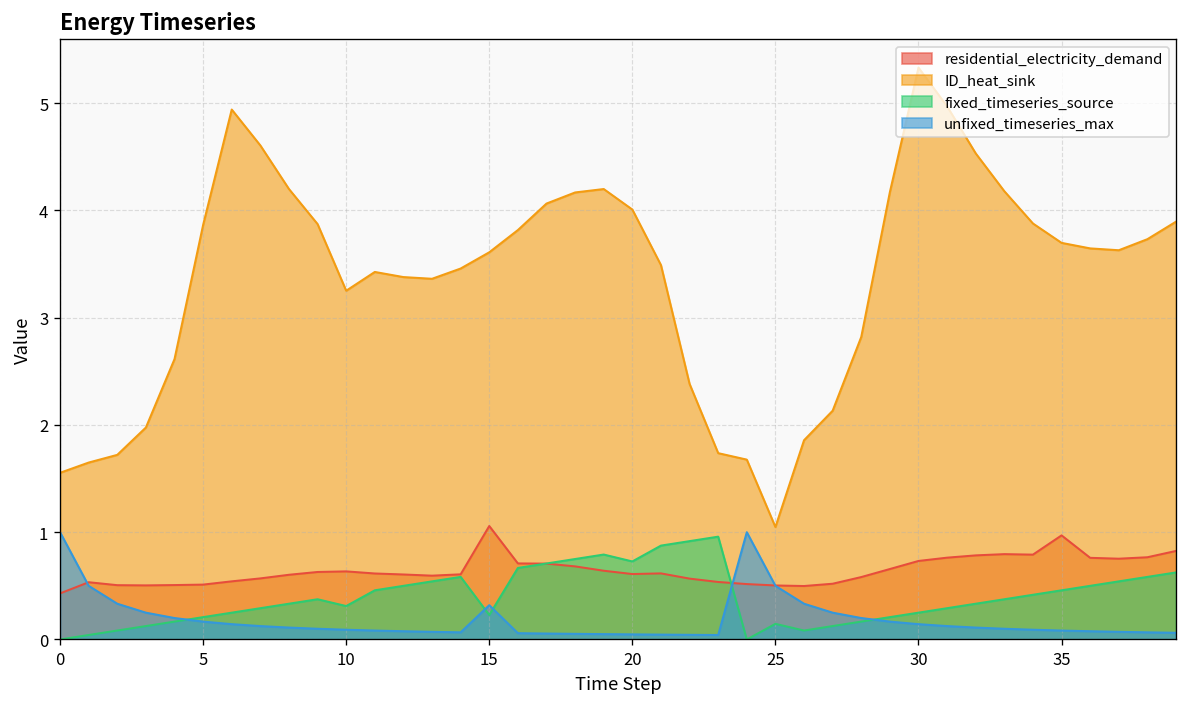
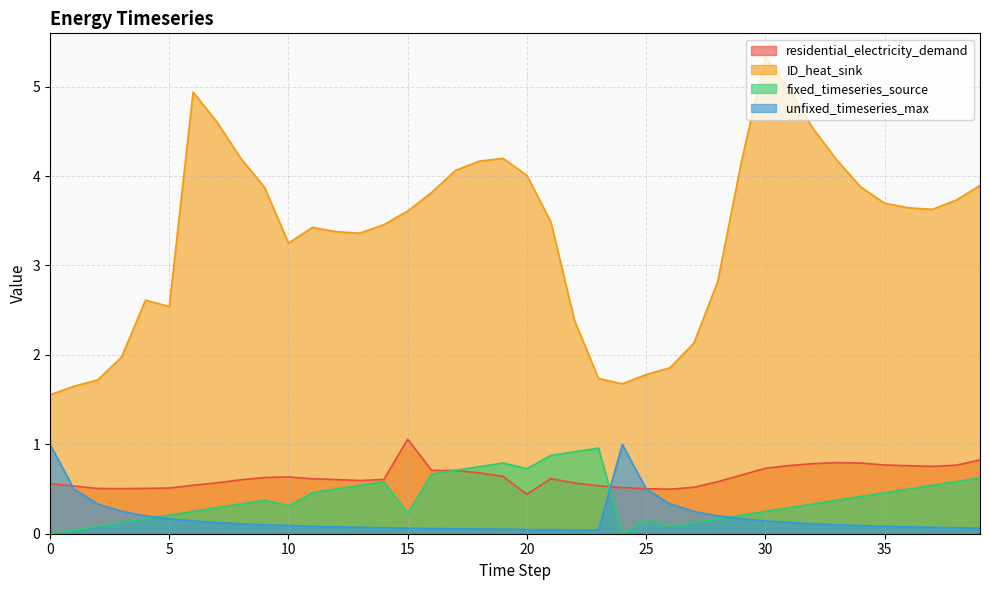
  {
    "residential_electricity_demand": {
-     "0": 0.4,
+     "0": 0.6,
      "5": 0.5,
      "10": 0.6,
      "15": 1.1,
-     "20": 0.6,
+     "20": 0.4,
      "30": 0.7,
-     "35": 1.0
+     "35": 0.8
    },
    "ID_heat_sink": {
      "0": 1.6,
-     "5": 3.9,
+     "5": 2.5,
      "10": 3.3,
      "15": 3.6,
      "20": 4.0,
-     "25": 1.0,
+     "25": 1.8,
      "35": 3.7
    },
    "fixed_timeseries_source": {
      "0": 0.0,
      "5": 0.2,
      "10": 0.3,
      "15": 0.2,
      "20": 0.7,
      "25": 0.1,
      "30": 0.3,
      "35": 0.5
    },
    "unfixed_timeseries_max": {
      "0": 1.0,
      "5": 0.2,
      "10": 0.1,
-     "15": 0.3,
+     "15": 0.1,
      "20": 0.0,
      "30": 0.1,
      "35": 0.1
    }
  }
